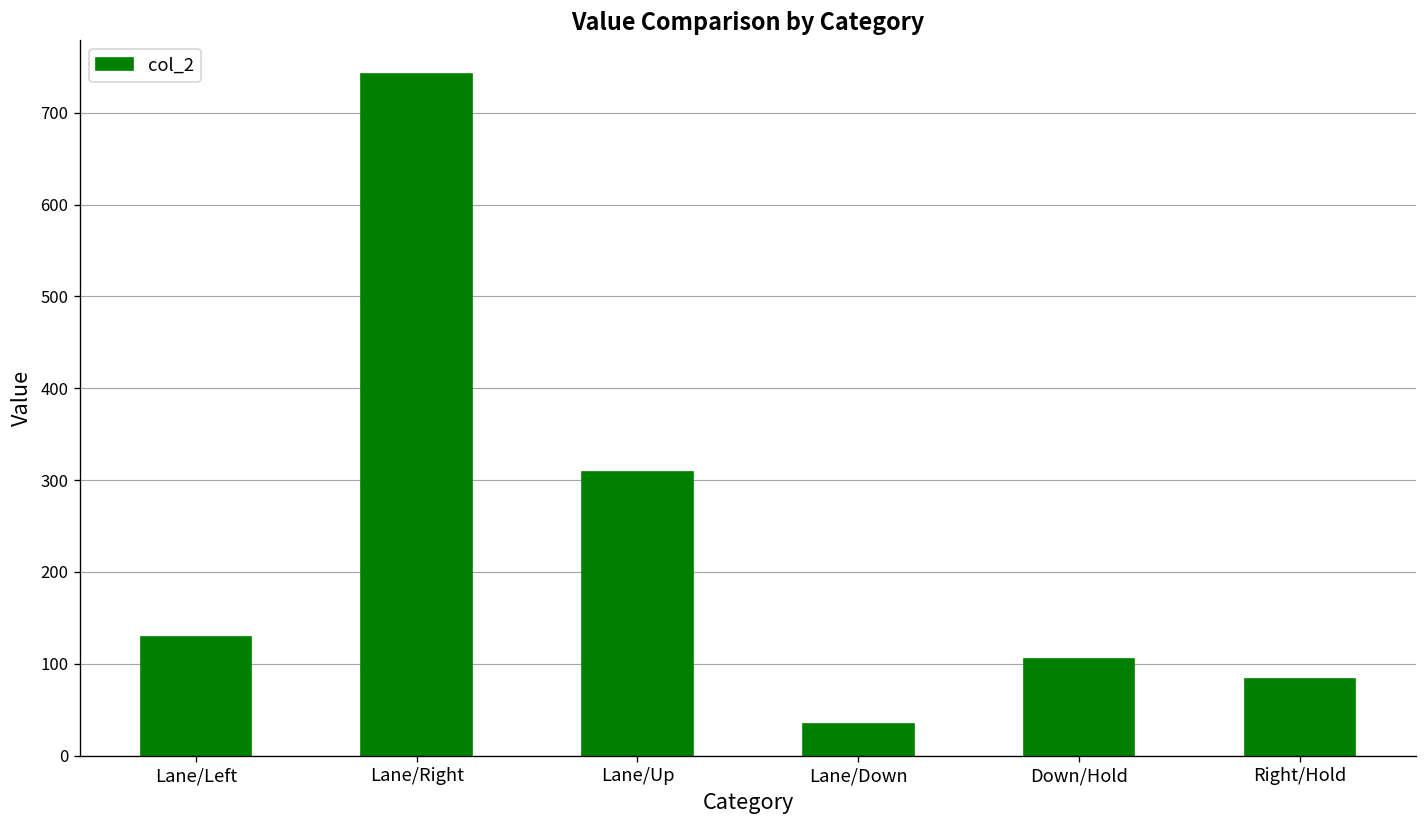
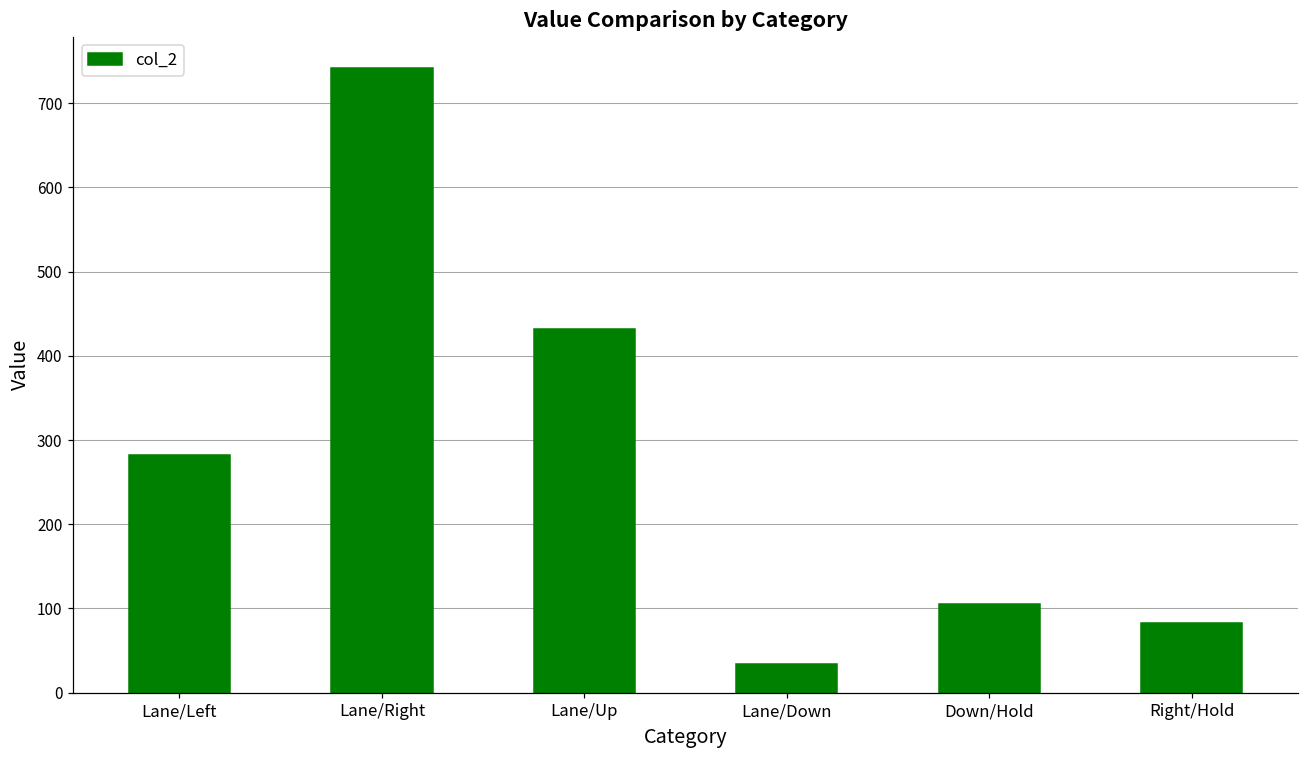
  {
-   "Lane/Left": 130,
+   "Lane/Left": 280,
    "Lane/Right": 740,
-   "Lane/Up": 310,
+   "Lane/Up": 430,
    "Lane/Down": 30,
    "Down/Hold": 110,
    "Right/Hold": 80
  }
